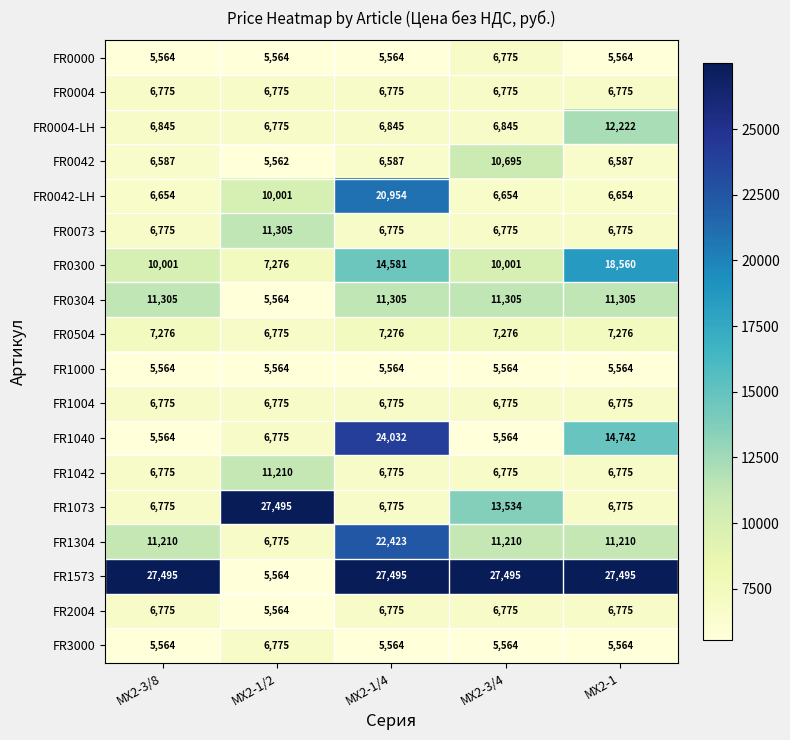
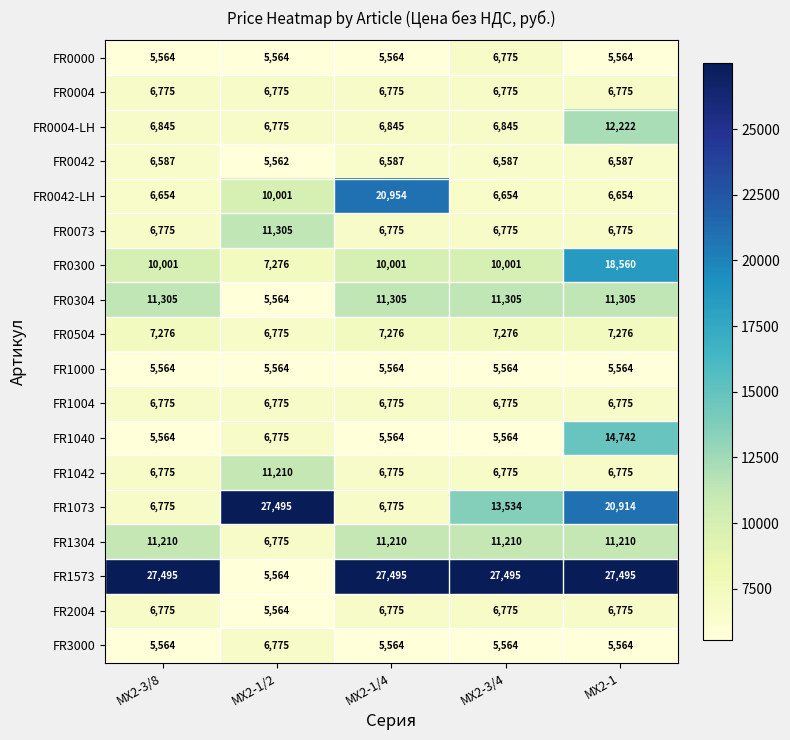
  {
    "FR0000": {
      "MX2-3/8": "5,564",
      "MX2-1/2": "5,564",
      "MX2-1/4": "5,564",
      "MX2-3/4": "6,775",
      "MX2-1": "5,564"
    },
    "FR0004": {
      "MX2-3/8": "6,775",
      "MX2-1/2": "6,775",
      "MX2-1/4": "6,775",
      "MX2-3/4": "6,775",
      "MX2-1": "6,775"
    },
    "FR0004-LH": {
      "MX2-3/8": "6,845",
      "MX2-1/2": "6,775",
      "MX2-1/4": "6,845",
      "MX2-3/4": "6,845",
      "MX2-1": "12,222"
    },
    "FR0042": {
      "MX2-3/8": "6,587",
      "MX2-1/2": "5,562",
      "MX2-1/4": "6,587",
-     "MX2-3/4": "10,695",
+     "MX2-3/4": "6,587",
      "MX2-1": "6,587"
    },
    "FR0042-LH": {
      "MX2-3/8": "6,654",
      "MX2-1/2": "10,001",
      "MX2-1/4": "20,954",
      "MX2-3/4": "6,654",
      "MX2-1": "6,654"
    },
    "FR0073": {
      "MX2-3/8": "6,775",
      "MX2-1/2": "11,305",
      "MX2-1/4": "6,775",
      "MX2-3/4": "6,775",
      "MX2-1": "6,775"
    },
    "FR0300": {
      "MX2-3/8": "10,001",
      "MX2-1/2": "7,276",
-     "MX2-1/4": "14,581",
+     "MX2-1/4": "10,001",
      "MX2-3/4": "10,001",
      "MX2-1": "18,560"
    },
    "FR0304": {
      "MX2-3/8": "11,305",
      "MX2-1/2": "5,564",
      "MX2-1/4": "11,305",
      "MX2-3/4": "11,305",
      "MX2-1": "11,305"
    },
    "FR0504": {
      "MX2-3/8": "7,276",
      "MX2-1/2": "6,775",
      "MX2-1/4": "7,276",
      "MX2-3/4": "7,276",
      "MX2-1": "7,276"
    },
    "FR1000": {
      "MX2-3/8": "5,564",
      "MX2-1/2": "5,564",
      "MX2-1/4": "5,564",
      "MX2-3/4": "5,564",
      "MX2-1": "5,564"
    },
    "FR1004": {
      "MX2-3/8": "6,775",
      "MX2-1/2": "6,775",
      "MX2-1/4": "6,775",
      "MX2-3/4": "6,775",
      "MX2-1": "6,775"
    },
    "FR1040": {
      "MX2-3/8": "5,564",
      "MX2-1/2": "6,775",
-     "MX2-1/4": "24,032",
+     "MX2-1/4": "5,564",
      "MX2-3/4": "5,564",
      "MX2-1": "14,742"
    },
    "FR1042": {
      "MX2-3/8": "6,775",
      "MX2-1/2": "11,210",
      "MX2-1/4": "6,775",
      "MX2-3/4": "6,775",
      "MX2-1": "6,775"
    },
    "FR1073": {
      "MX2-3/8": "6,775",
      "MX2-1/2": "27,495",
      "MX2-1/4": "6,775",
      "MX2-3/4": "13,534",
-     "MX2-1": "6,775"
+     "MX2-1": "20,914"
    },
    "FR1304": {
      "MX2-3/8": "11,210",
      "MX2-1/2": "6,775",
-     "MX2-1/4": "22,423",
+     "MX2-1/4": "11,210",
      "MX2-3/4": "11,210",
      "MX2-1": "11,210"
    },
    "FR1573": {
      "MX2-3/8": "27,495",
      "MX2-1/2": "5,564",
      "MX2-1/4": "27,495",
      "MX2-3/4": "27,495",
      "MX2-1": "27,495"
    },
    "FR2004": {
      "MX2-3/8": "6,775",
      "MX2-1/2": "5,564",
      "MX2-1/4": "6,775",
      "MX2-3/4": "6,775",
      "MX2-1": "6,775"
    },
    "FR3000": {
      "MX2-3/8": "5,564",
      "MX2-1/2": "6,775",
      "MX2-1/4": "5,564",
      "MX2-3/4": "5,564",
      "MX2-1": "5,564"
    }
  }
